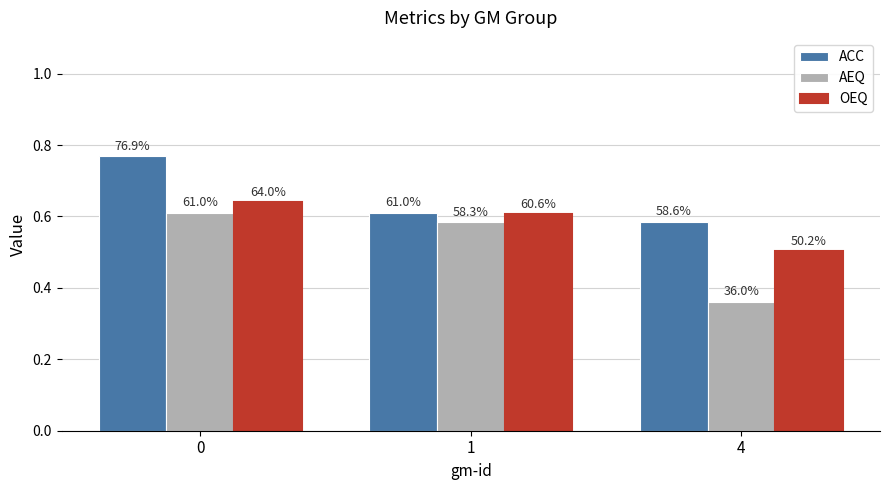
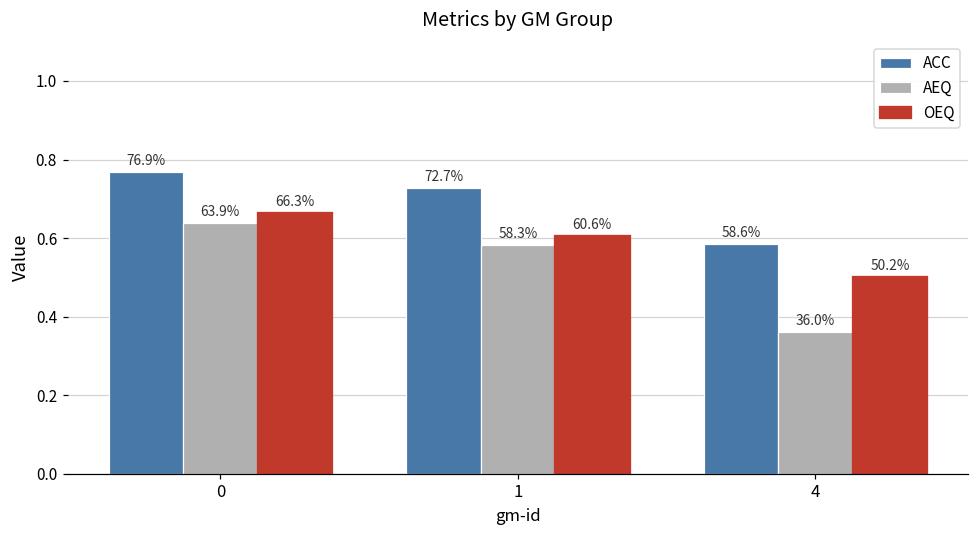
  {
    "ACC": {
      "0": "76.9%",
-     "1": "61.0%",
+     "1": "72.7%",
      "4": "58.6%"
    },
    "AEQ": {
-     "0": "61.0%",
+     "0": "63.9%",
      "1": "58.3%",
      "4": "36.0%"
    },
    "OEQ": {
-     "0": "64.0%",
+     "0": "66.3%",
      "1": "60.6%",
      "4": "50.2%"
    }
  }
